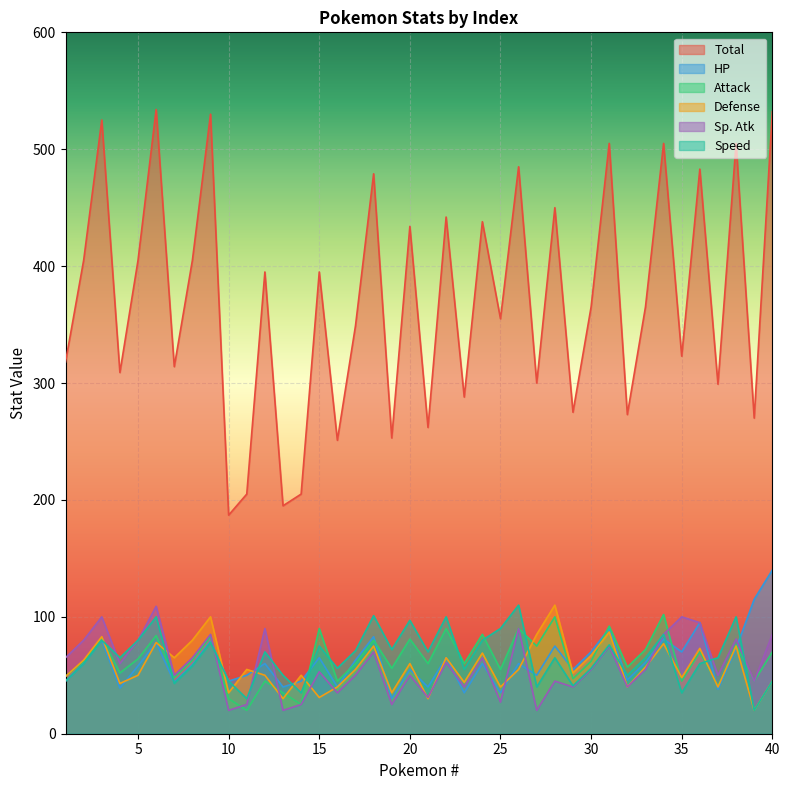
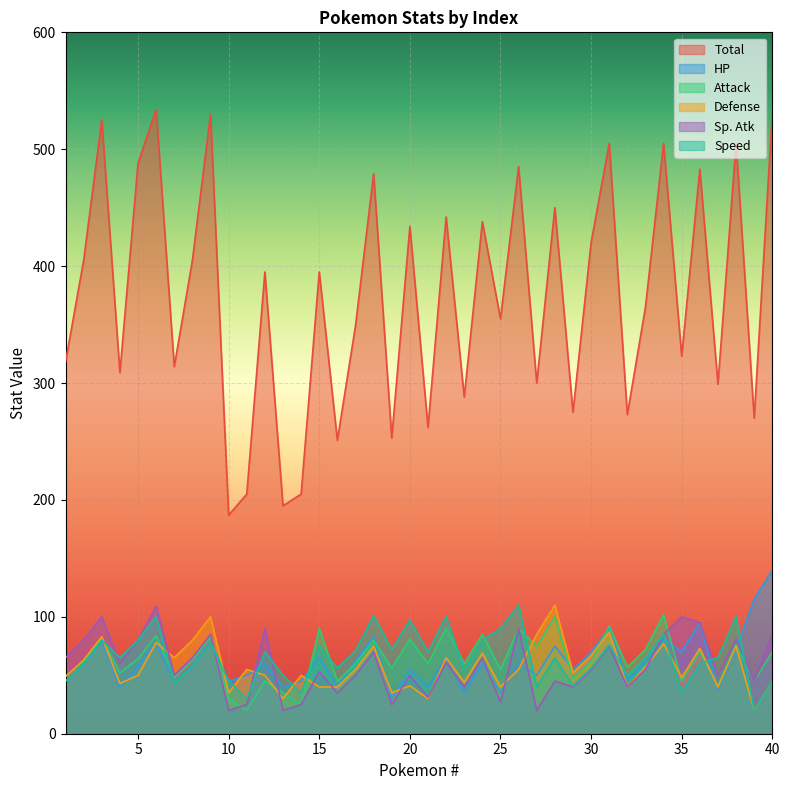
  {
    "Total": {
-     "5": 405,
+     "5": 488,
      "10": 187,
      "15": 395,
      "20": 434,
      "25": 355,
-     "30": 365,
+     "30": 420,
      "35": 323,
      "40": 532
    },
    "Defense": {
      "5": 50,
      "10": 35,
-     "15": 31,
-     "20": 60,
+     "15": 40,
+     "20": 41,
      "25": 40,
      "30": 67,
      "35": 48
    },
    "Sp. Atk": {
      "10": 20,
      "15": 53,
      "20": 50,
      "25": 27,
      "35": 100,
      "40": 85
    }
  }
